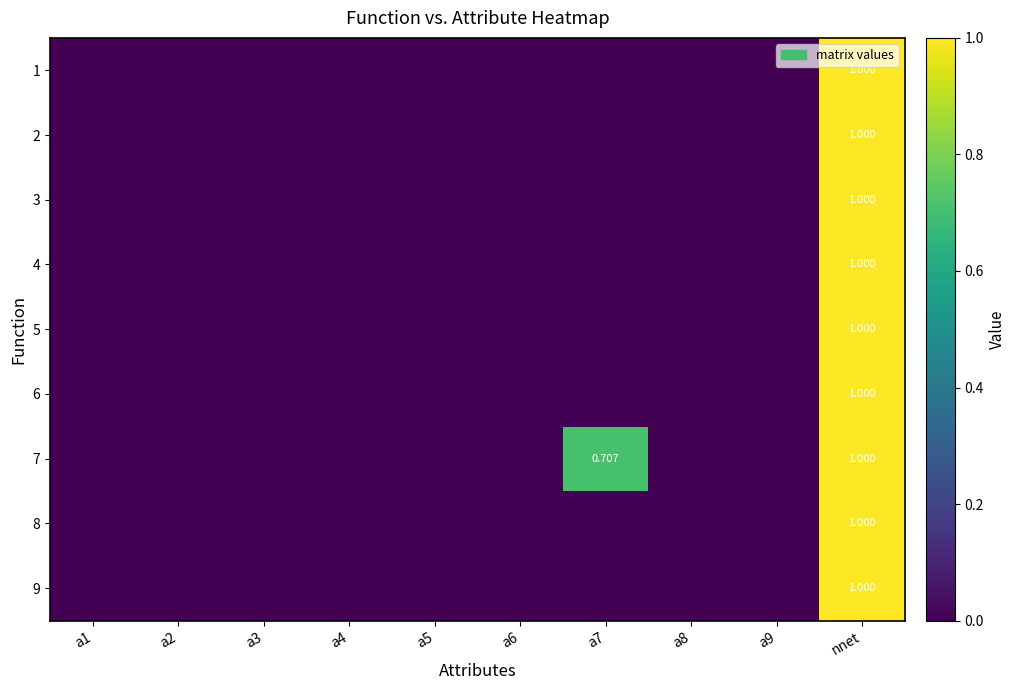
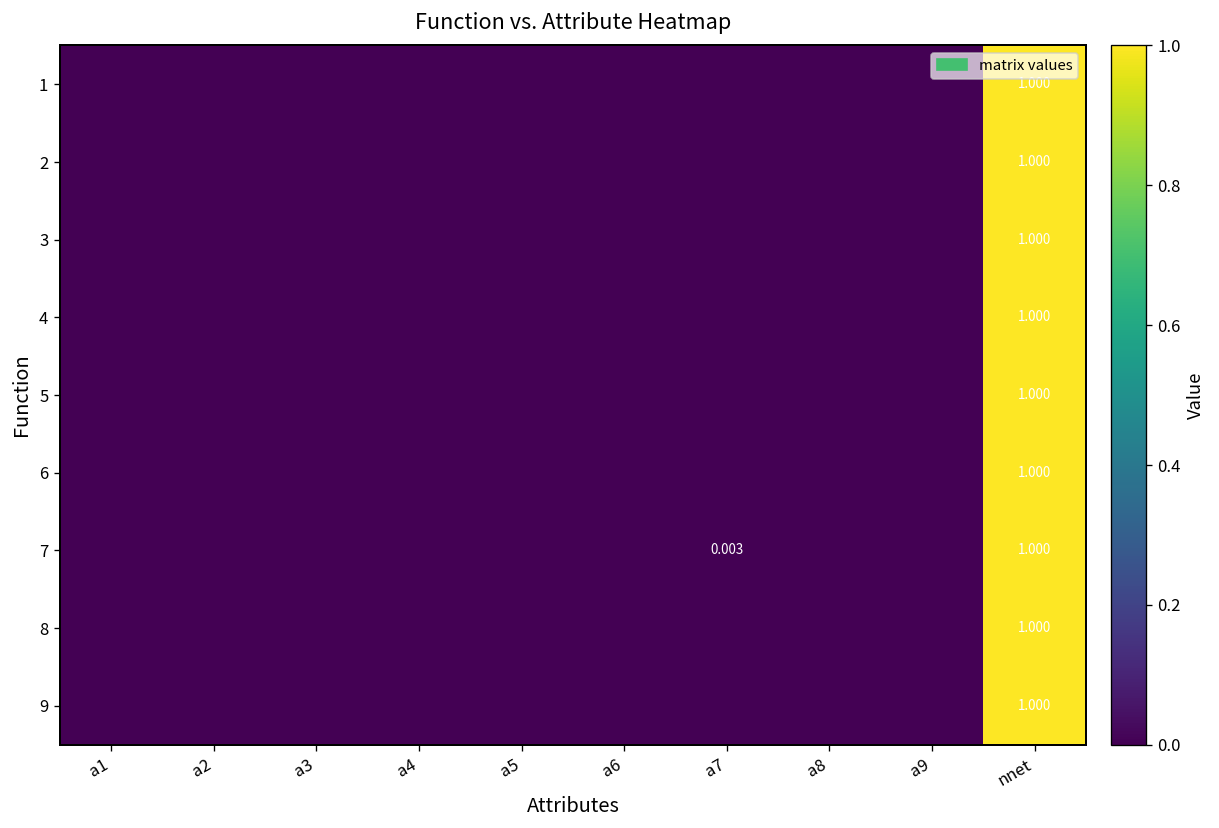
  {
    "2": {
      "nnet": 1.000
    },
    "3": {
      "nnet": 1.000
    },
    "4": {
      "nnet": 1.000
    },
    "5": {
      "nnet": 1.000
    },
    "6": {
      "nnet": 1.000
    },
    "7": {
-     "a7": 0.707,
+     "a7": 0.003,
      "nnet": 1.000
    },
    "8": {
      "nnet": 1.000
    },
    "9": {
      "nnet": 1.000
    }
  }
